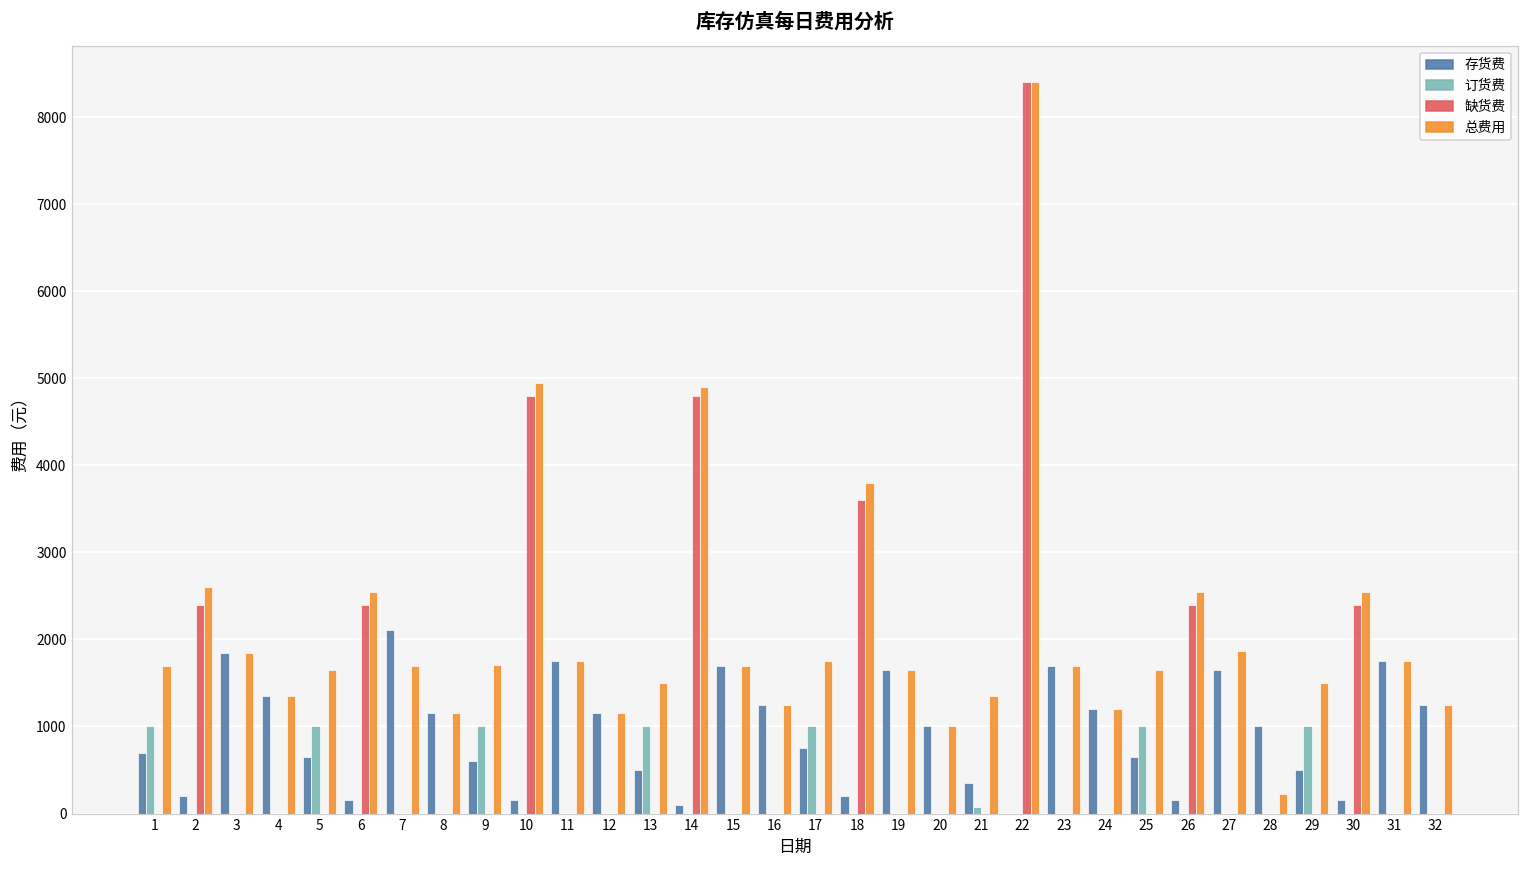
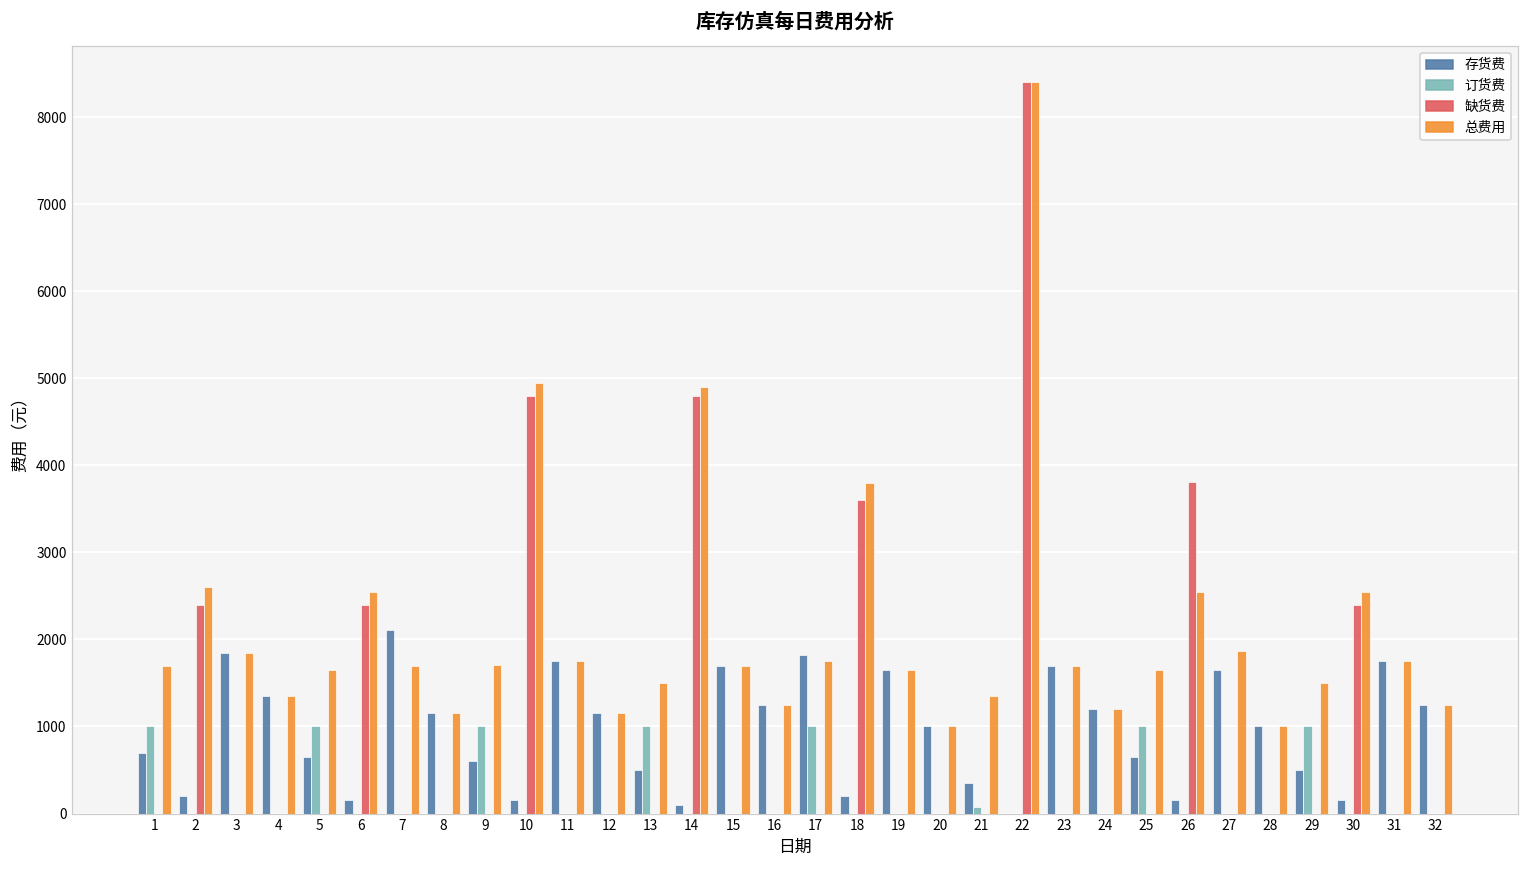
  {
    "存货费": {
      "1": 700,
      "2": 200,
      "3": 1900,
      "4": 1400,
      "5": 700,
      "6": 200,
      "7": 2100,
      "8": 1200,
      "9": 600,
      "10": 200,
      "11": 1800,
      "12": 1200,
      "13": 500,
      "14": 100,
      "15": 1700,
      "16": 1300,
-     "17": 800,
+     "17": 1800,
      "18": 200,
      "19": 1700,
      "20": 1000,
      "21": 400,
      "22": 0,
      "23": 1700,
      "24": 1200,
      "25": 700,
      "26": 200,
      "27": 1700,
      "28": 1000,
      "29": 500,
      "30": 200,
      "31": 1800,
      "32": 1300
    },
    "订货费": {
      "1": 1000,
      "2": 0,
      "3": 0,
      "4": 0,
      "5": 1000,
      "6": 0,
      "7": 0,
      "8": 0,
      "9": 1000,
      "10": 0,
      "11": 0,
      "12": 0,
      "13": 1000,
      "14": 0,
      "15": 0,
      "16": 0,
      "17": 1000,
      "18": 0,
      "19": 0,
      "20": 0,
      "21": 100,
      "22": 0,
      "23": 0,
      "24": 0,
      "25": 1000,
      "26": 0,
      "27": 0,
      "28": 0,
      "29": 1000,
      "30": 0,
      "31": 0,
      "32": 0
    },
    "缺货费": {
      "1": 0,
      "2": 2400,
      "3": 0,
      "4": 0,
      "5": 0,
      "6": 2400,
      "7": 0,
      "8": 0,
      "9": 0,
      "10": 4800,
      "11": 0,
      "12": 0,
      "13": 0,
      "14": 4800,
      "15": 0,
      "16": 0,
      "17": 0,
      "18": 3600,
      "19": 0,
      "20": 0,
      "21": 0,
      "22": 8400,
      "23": 0,
      "24": 0,
      "25": 0,
-     "26": 2400,
+     "26": 3800,
      "27": 0,
      "28": 0,
      "29": 0,
      "30": 2400,
      "31": 0,
      "32": 0
    },
    "总费用": {
      "1": 1700,
      "2": 2600,
      "3": 1900,
      "4": 1400,
      "5": 1700,
      "6": 2600,
      "7": 1700,
      "8": 1200,
      "9": 1700,
      "10": 5000,
      "11": 1800,
      "12": 1200,
      "13": 1500,
      "14": 4900,
      "15": 1700,
      "16": 1300,
      "17": 1800,
      "18": 3800,
      "19": 1700,
      "20": 1000,
      "21": 1400,
      "22": 8400,
      "23": 1700,
      "24": 1200,
      "25": 1700,
      "26": 2600,
      "27": 1900,
-     "28": 200,
+     "28": 1000,
      "29": 1500,
      "30": 2600,
      "31": 1800,
      "32": 1300
    }
  }
